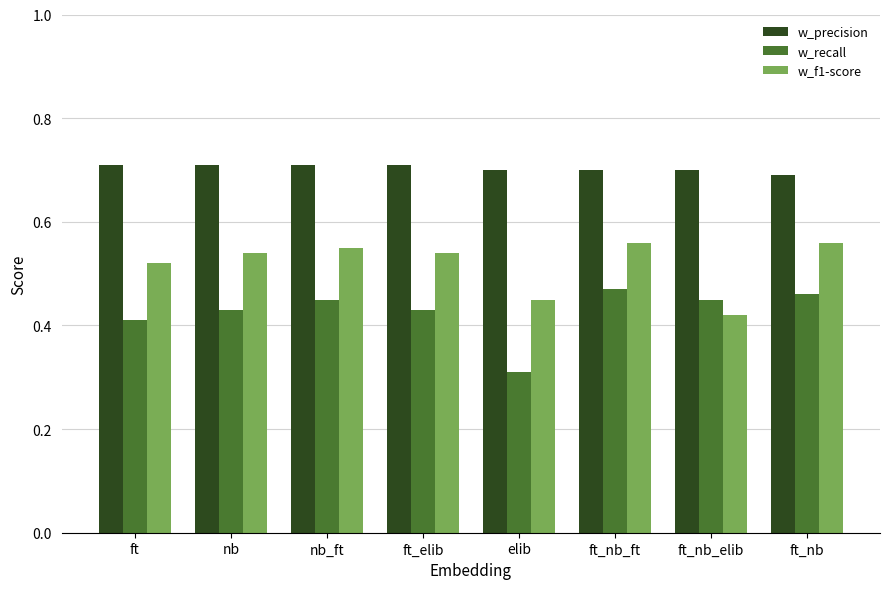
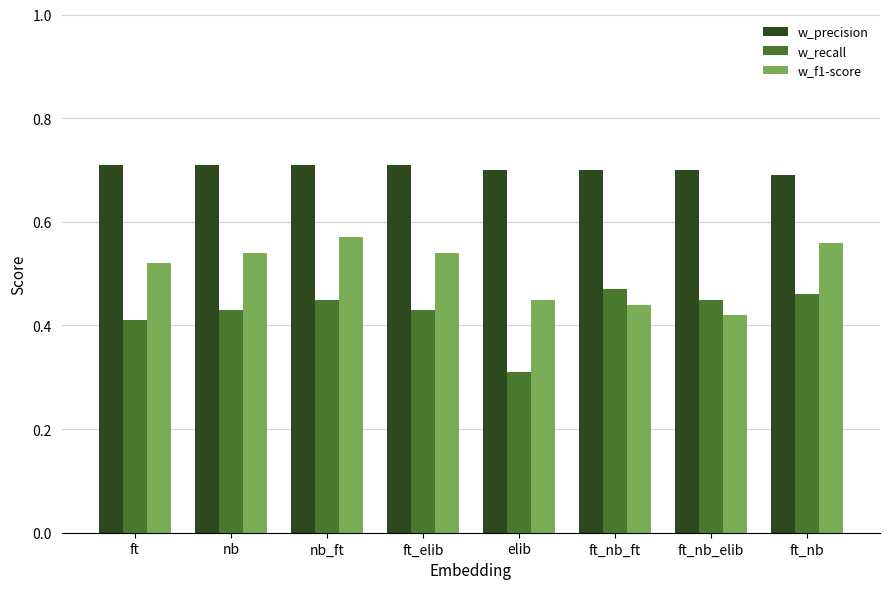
  {
    "w_f1-score": {
      "ft": 0.52,
      "nb": 0.54,
-     "nb_ft": 0.55,
+     "nb_ft": 0.57,
      "ft_elib": 0.54,
      "elib": 0.45,
-     "ft_nb_ft": 0.56,
+     "ft_nb_ft": 0.44,
      "ft_nb_elib": 0.42,
      "ft_nb": 0.56
    }
  }
